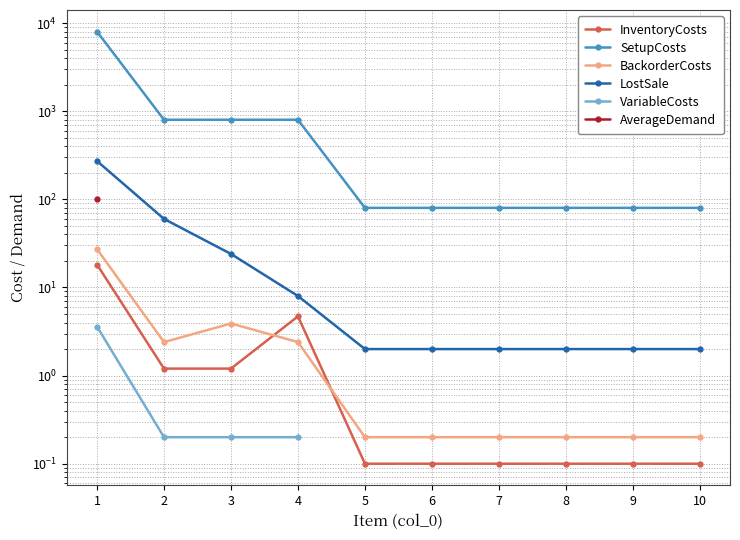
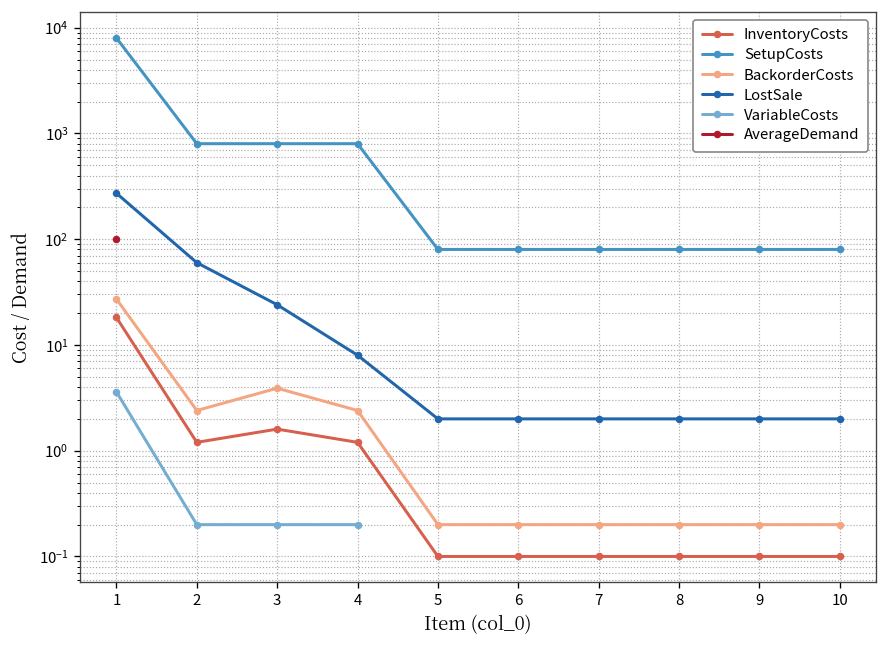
  {
    "InventoryCosts": {
      "1": 18,
      "2": 1.2,
-     "3": 1.2,
-     "4": 5,
+     "3": 1.6,
+     "4": 1.2,
      "5": 0.1,
      "6": 0.1,
      "7": 0.1,
      "8": 0.1,
      "9": 0.1,
      "10": 0.1
    },
    "BackorderCosts": {
      "1": 27,
      "2": 2.4,
      "3": 4,
      "4": 2.4,
      "5": 0.2,
      "6": 0.2,
      "7": 0.2,
      "8": 0.2,
      "9": 0.2,
      "10": 0.2
    },
    "LostSale": {
      "1": 270,
      "2": 60,
      "3": 24,
      "4": 8,
      "5": 2.0,
      "6": 2.0,
      "7": 2.0,
      "8": 2.0,
      "9": 2.0,
      "10": 2.0
    },
    "AverageDemand": {
      "1": 100
    }
  }
